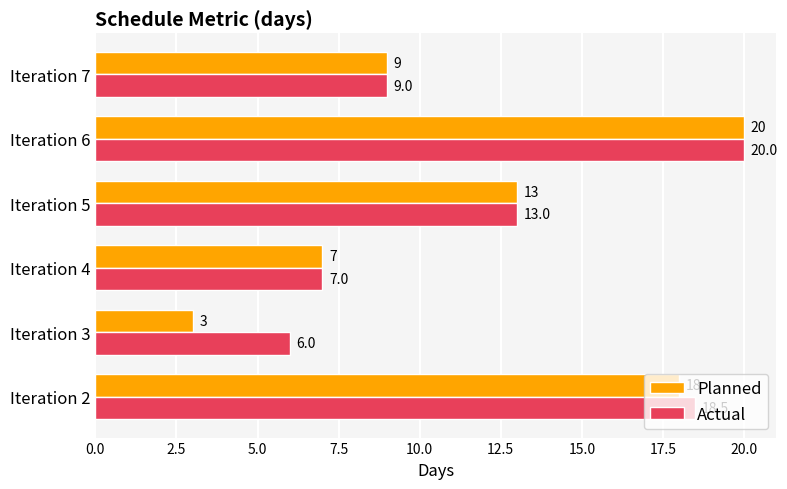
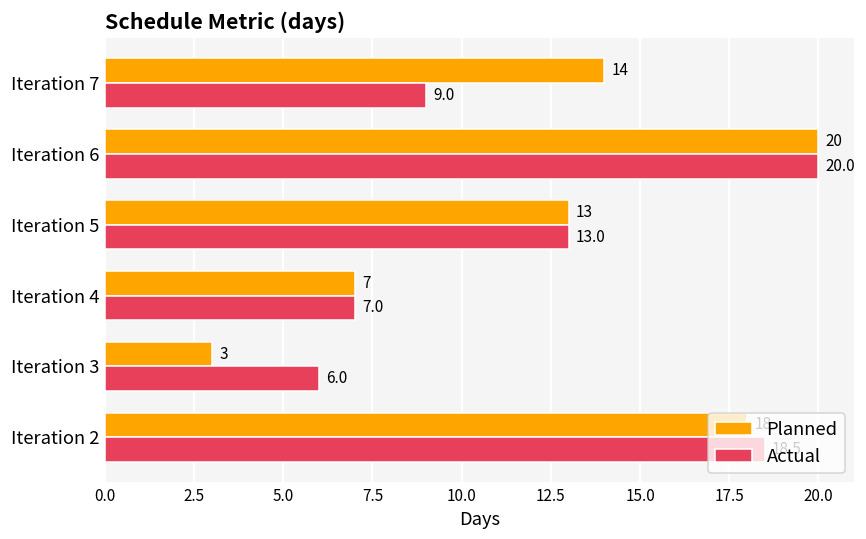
  {
    "Planned": {
-     "Iteration 7": 9,
+     "Iteration 7": 14,
      "Iteration 6": 20,
      "Iteration 5": 13,
      "Iteration 4": 7,
      "Iteration 3": 3
    },
    "Actual": {
      "Iteration 7": 9.0,
      "Iteration 6": 20.0,
      "Iteration 5": 13.0,
      "Iteration 4": 7.0,
      "Iteration 3": 6.0
    }
  }
